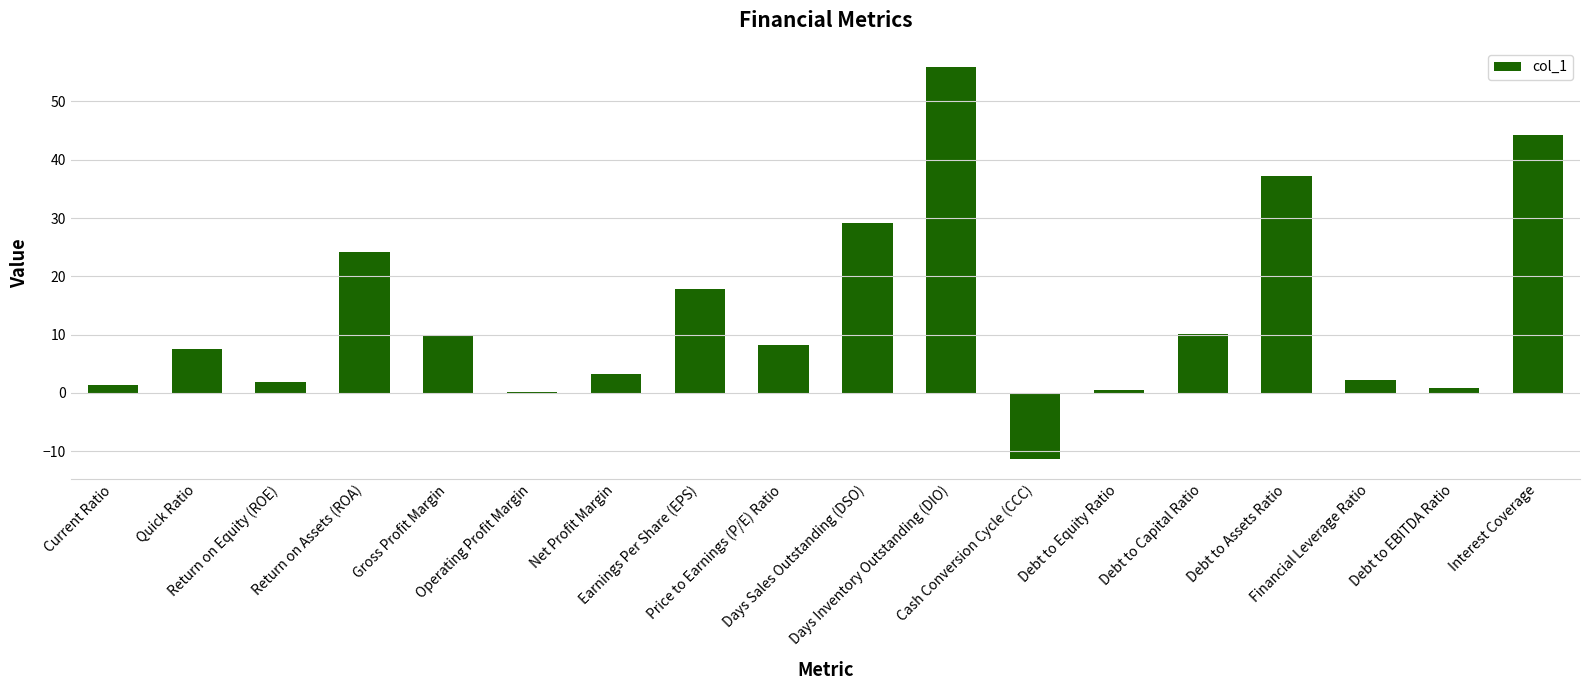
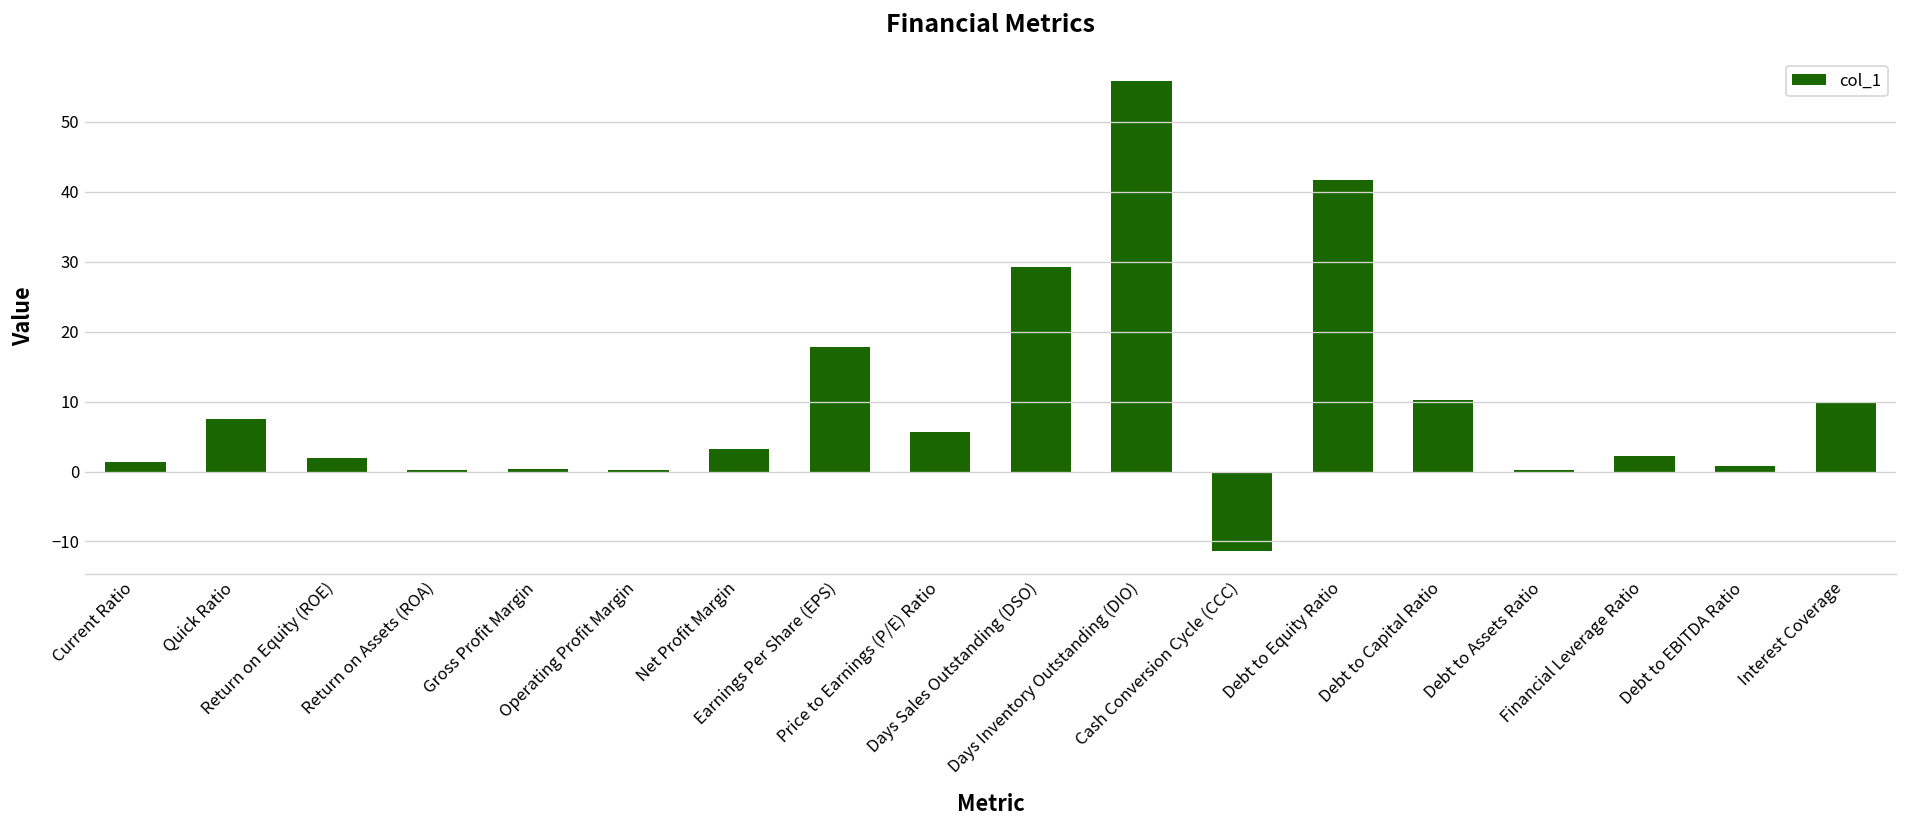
  {
    "Current Ratio": 1,
    "Quick Ratio": 8,
    "Return on Equity (ROE)": 2,
-   "Return on Assets (ROA)": 24,
-   "Gross Profit Margin": 10,
+   "Return on Assets (ROA)": 0,
+   "Gross Profit Margin": 0,
    "Net Profit Margin": 3,
    "Earnings Per Share (EPS)": 18,
-   "Price to Earnings (P/E) Ratio": 8,
+   "Price to Earnings (P/E) Ratio": 6,
    "Days Sales Outstanding (DSO)": 29,
    "Days Inventory Outstanding (DIO)": 56,
    "Cash Conversion Cycle (CCC)": -11,
-   "Debt to Equity Ratio": 0,
+   "Debt to Equity Ratio": 42,
    "Debt to Capital Ratio": 10,
-   "Debt to Assets Ratio": 37,
+   "Debt to Assets Ratio": 0,
    "Financial Leverage Ratio": 2,
    "Debt to EBITDA Ratio": 1,
-   "Interest Coverage": 44
+   "Interest Coverage": 10
  }
